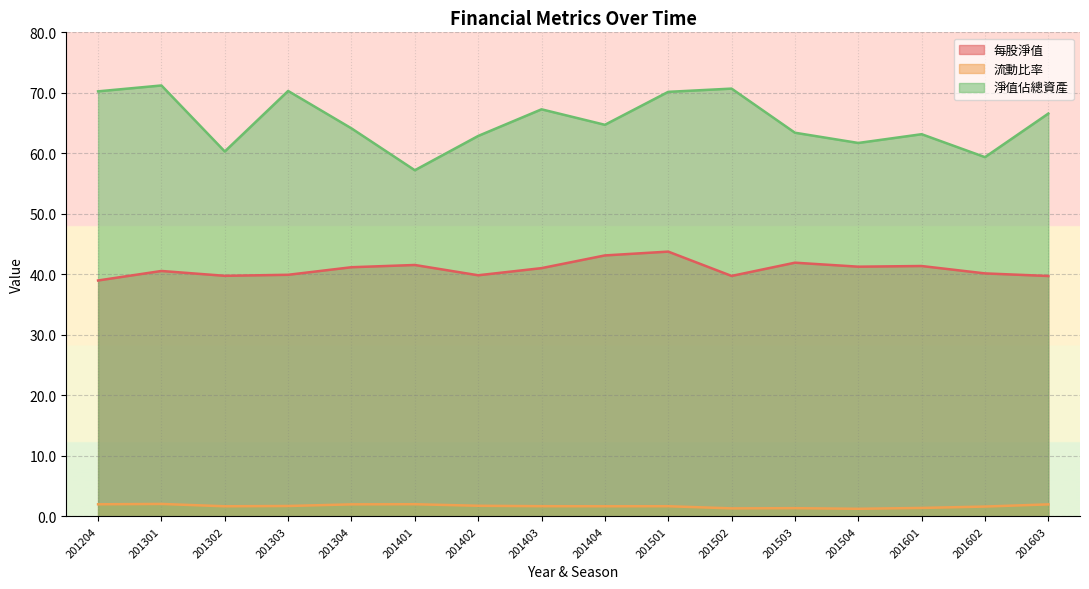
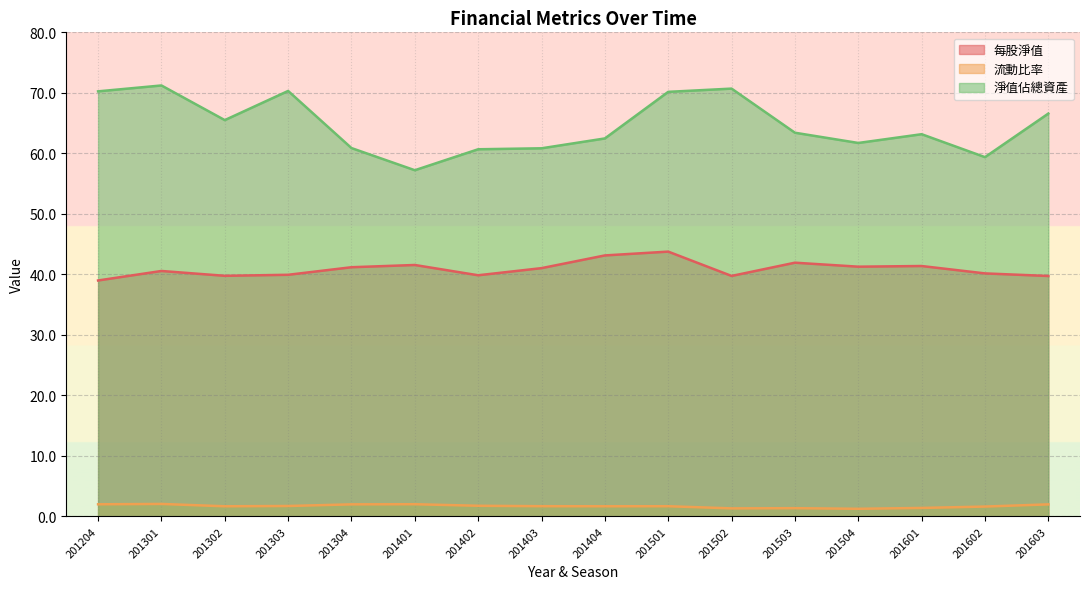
  {
    "淨值佔總資產": {
      "201204": 70,
      "201301": 71,
-     "201302": 60,
+     "201302": 65,
      "201303": 70,
-     "201304": 64,
+     "201304": 61,
      "201401": 57,
-     "201402": 63,
-     "201403": 67,
-     "201404": 65,
+     "201402": 61,
+     "201403": 61,
+     "201404": 62,
      "201501": 70,
      "201502": 71,
      "201503": 63,
      "201504": 62,
      "201601": 63,
      "201602": 59,
      "201603": 67
    }
  }
